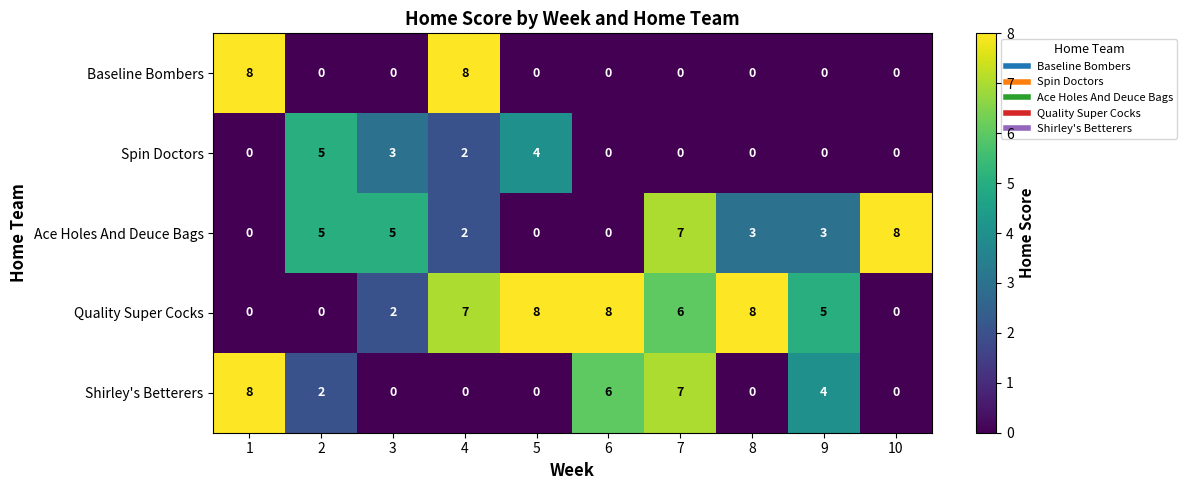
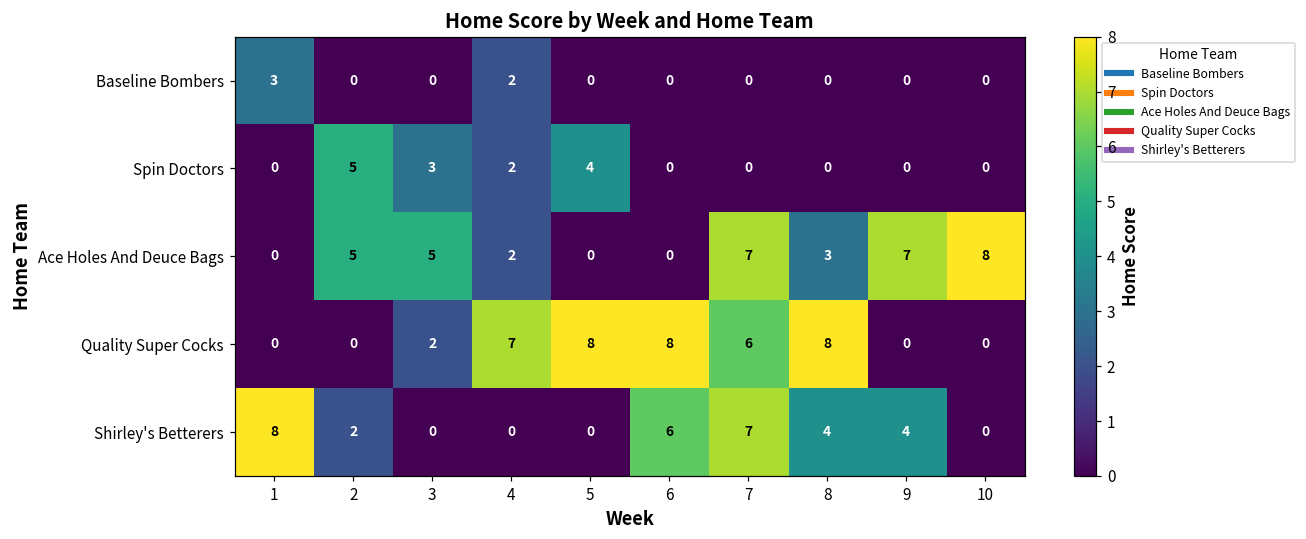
  {
    "Baseline Bombers": {
-     "1": 8,
+     "1": 3,
      "2": 0,
      "3": 0,
-     "4": 8,
+     "4": 2,
      "5": 0,
      "6": 0,
      "7": 0,
      "8": 0,
      "9": 0,
      "10": 0
    },
    "Spin Doctors": {
      "1": 0,
      "2": 5,
      "3": 3,
      "4": 2,
      "5": 4,
      "6": 0,
      "7": 0,
      "8": 0,
      "9": 0,
      "10": 0
    },
    "Ace Holes And Deuce Bags": {
      "1": 0,
      "2": 5,
      "3": 5,
      "4": 2,
      "5": 0,
      "6": 0,
      "7": 7,
      "8": 3,
-     "9": 3,
+     "9": 7,
      "10": 8
    },
    "Quality Super Cocks": {
      "1": 0,
      "2": 0,
      "3": 2,
      "4": 7,
      "5": 8,
      "6": 8,
      "7": 6,
      "8": 8,
-     "9": 5,
+     "9": 0,
      "10": 0
    },
    "Shirley's Betterers": {
      "1": 8,
      "2": 2,
      "3": 0,
      "4": 0,
      "5": 0,
      "6": 6,
      "7": 7,
-     "8": 0,
+     "8": 4,
      "9": 4,
      "10": 0
    }
  }
